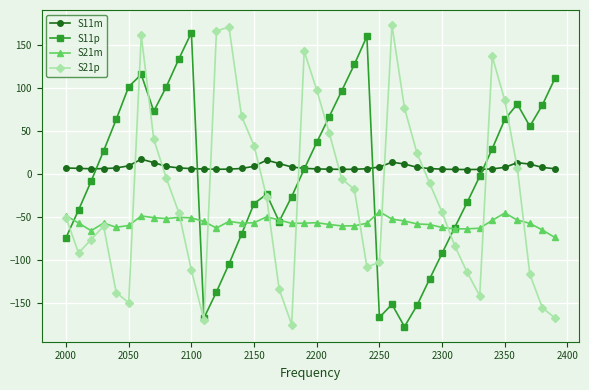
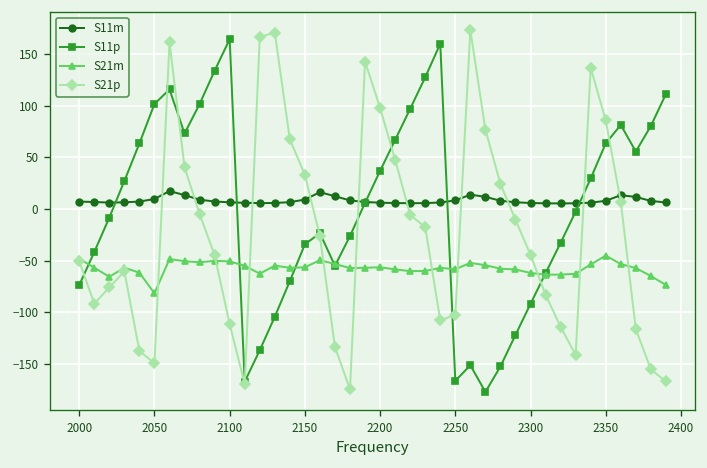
  {
    "S21m": {
-     "2050": -60,
+     "2050": -80,
      "2100": -50,
      "2150": -60,
      "2200": -60,
-     "2250": -40,
+     "2250": -60,
      "2300": -60,
      "2350": -50
    },
    "S21p": {
      "2050": -150,
      "2100": -110,
      "2150": 30,
      "2200": 100,
      "2250": -100,
      "2300": -40,
      "2350": 90
    }
  }
